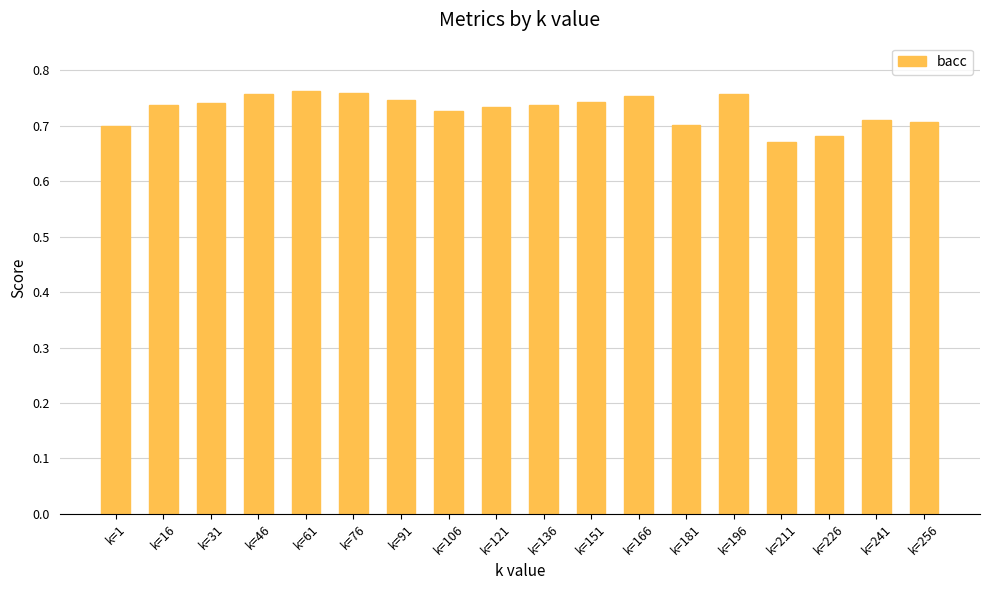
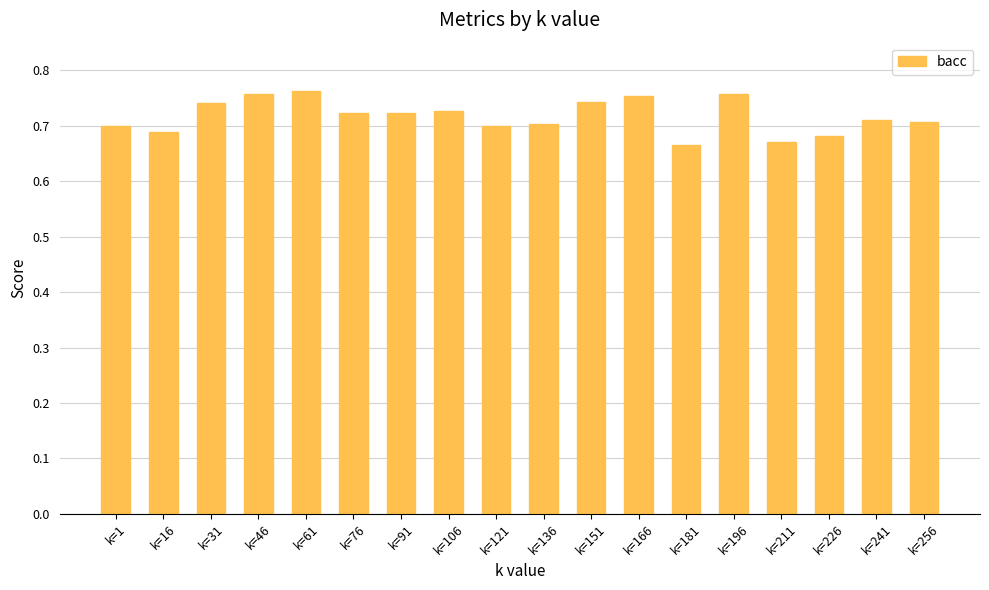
  {
    "k=1": 0.70,
-   "k=16": 0.74,
+   "k=16": 0.69,
    "k=31": 0.74,
    "k=46": 0.76,
    "k=61": 0.76,
-   "k=76": 0.76,
-   "k=91": 0.75,
+   "k=76": 0.72,
+   "k=91": 0.72,
    "k=106": 0.73,
-   "k=121": 0.73,
-   "k=136": 0.74,
+   "k=121": 0.70,
+   "k=136": 0.70,
    "k=151": 0.74,
    "k=166": 0.75,
-   "k=181": 0.70,
+   "k=181": 0.67,
    "k=196": 0.76,
    "k=211": 0.67,
    "k=226": 0.68,
    "k=241": 0.71,
    "k=256": 0.71
  }
